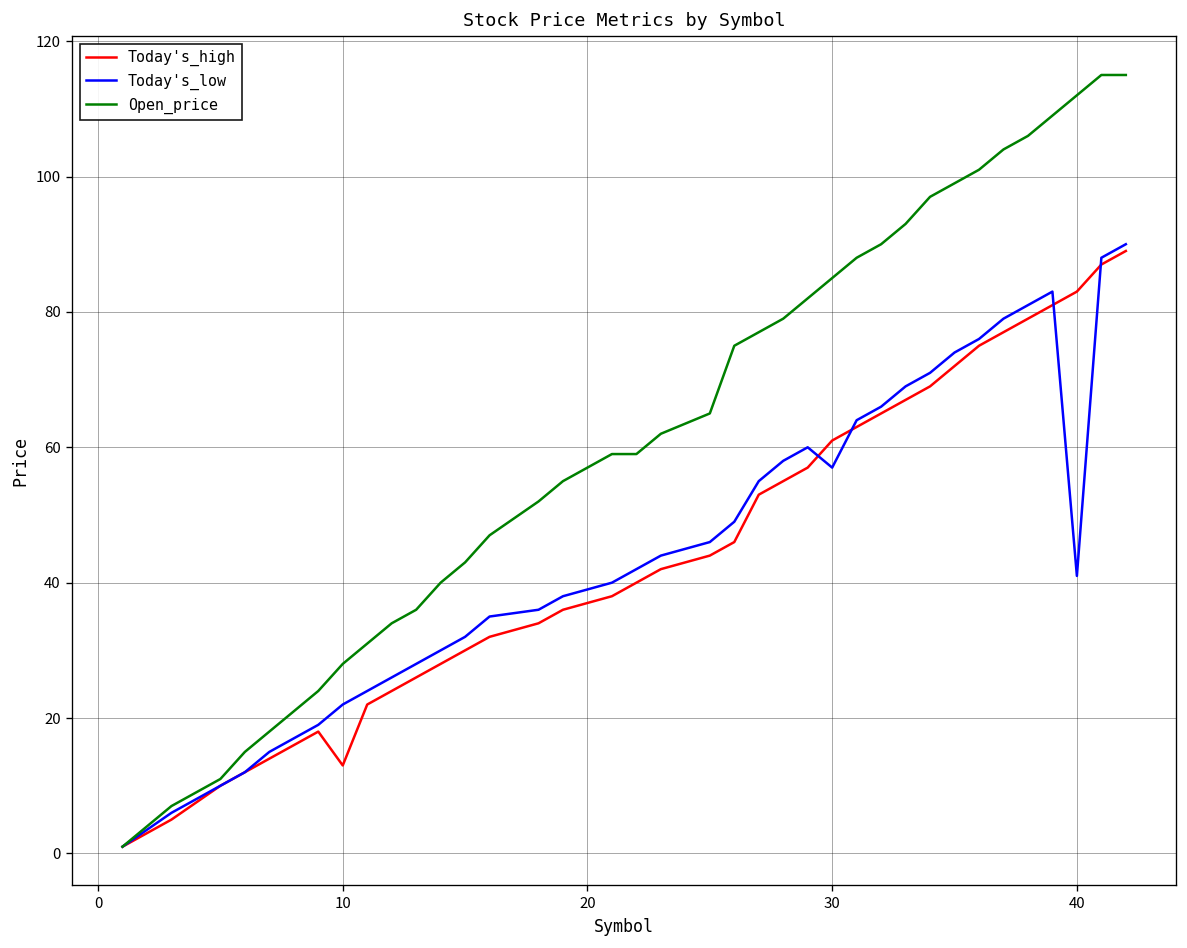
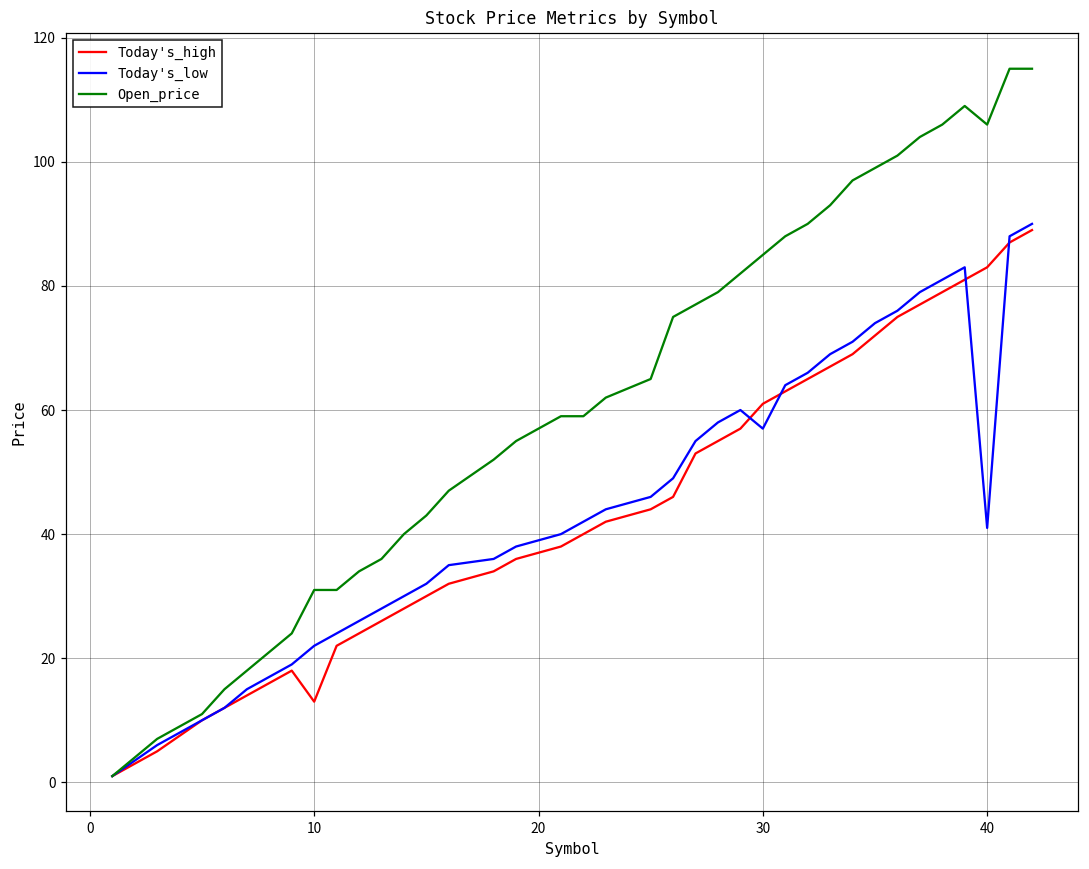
  {
    "Today's_high": {
      "10": 13,
      "30": 61,
      "40": 83
    },
    "Today's_low": {
      "10": 22,
      "30": 57,
      "40": 41
    },
    "Open_price": {
-     "10": 28,
+     "10": 31,
      "30": 85,
-     "40": 112
+     "40": 106
    }
  }
